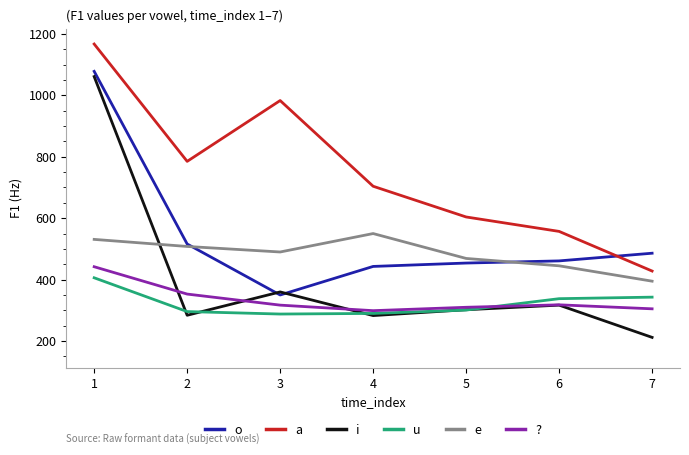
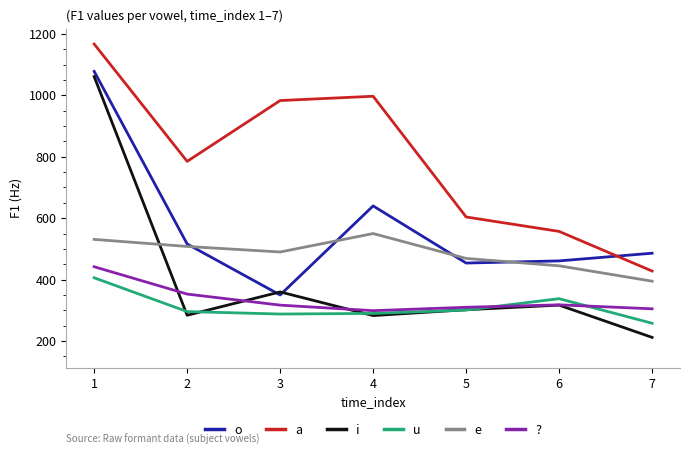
  {
    "o": {
      "1": 1080,
      "3": 350,
-     "4": 440,
+     "4": 640,
      "5": 450,
      "6": 460,
      "7": 490
    },
    "a": {
      "1": 1170,
      "2": 790,
      "3": 980,
-     "4": 700,
+     "4": 1000,
      "5": 600,
      "6": 560,
      "7": 430
    },
    "i": {
      "1": 1060,
      "2": 280,
      "3": 360,
      "7": 210
    },
    "u": {
      "1": 410,
      "2": 300,
      "3": 290,
      "6": 340,
-     "7": 340
+     "7": 260
    },
    "e": {
      "1": 530,
      "3": 490,
      "4": 550,
      "5": 470,
      "6": 450,
      "7": 400
    },
    "?": {
      "1": 440,
      "2": 350,
      "3": 320,
      "4": 300,
      "7": 310
    }
  }
